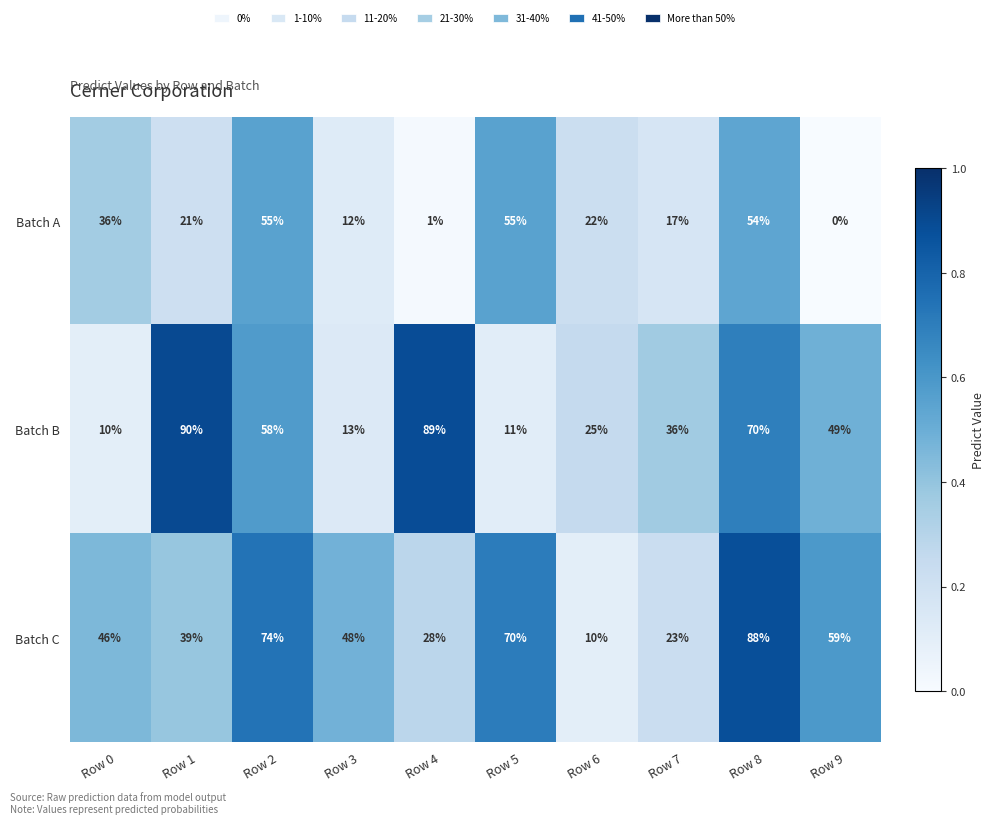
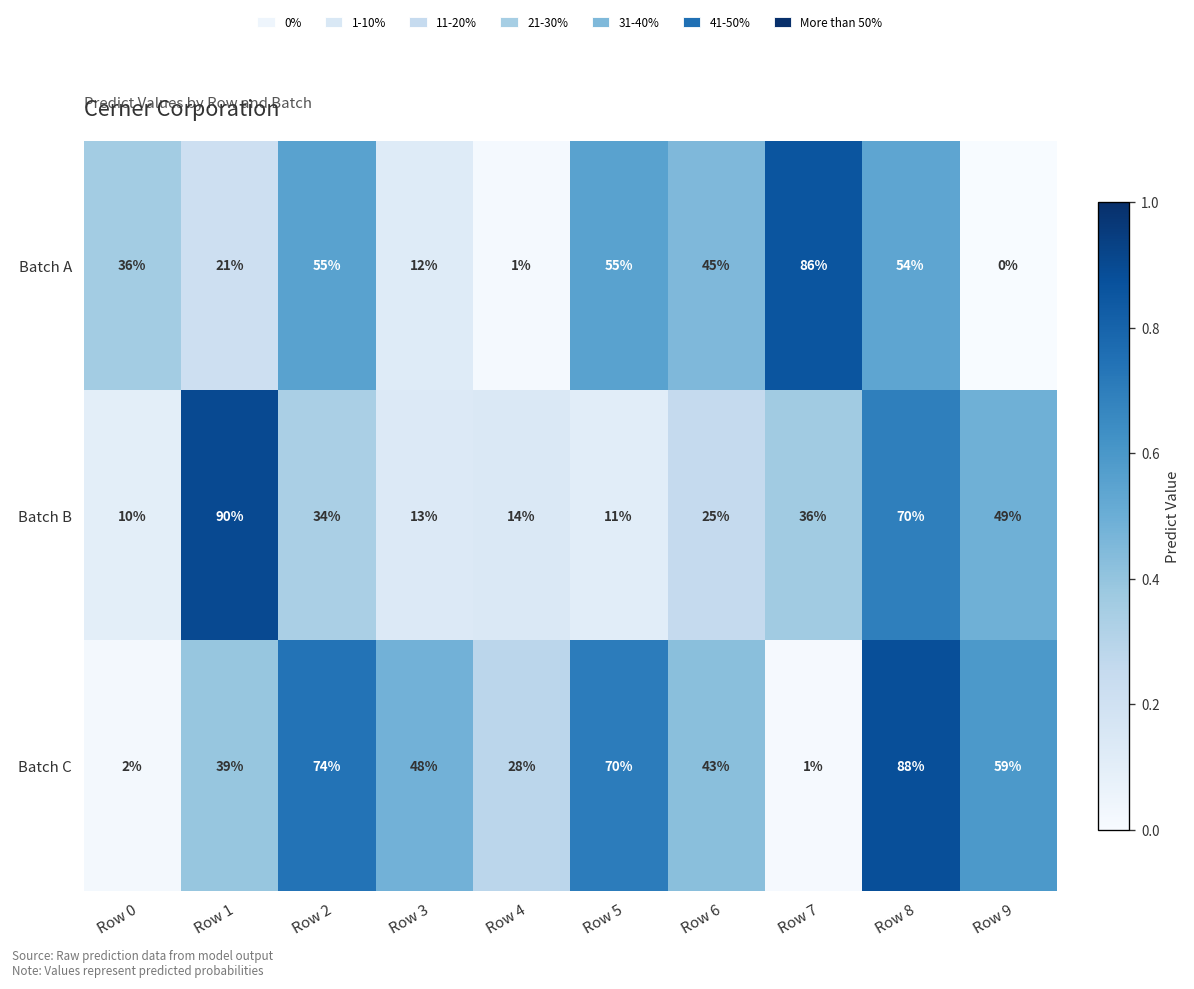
  {
    "Batch A": {
      "Row 0": "36%",
      "Row 1": "21%",
      "Row 2": "55%",
      "Row 3": "12%",
      "Row 4": "1%",
      "Row 5": "55%",
-     "Row 6": "22%",
-     "Row 7": "17%",
+     "Row 6": "45%",
+     "Row 7": "86%",
      "Row 8": "54%",
      "Row 9": "0%"
    },
    "Batch B": {
      "Row 0": "10%",
      "Row 1": "90%",
-     "Row 2": "58%",
+     "Row 2": "34%",
      "Row 3": "13%",
-     "Row 4": "89%",
+     "Row 4": "14%",
      "Row 5": "11%",
      "Row 6": "25%",
      "Row 7": "36%",
      "Row 8": "70%",
      "Row 9": "49%"
    },
    "Batch C": {
-     "Row 0": "46%",
+     "Row 0": "2%",
      "Row 1": "39%",
      "Row 2": "74%",
      "Row 3": "48%",
      "Row 4": "28%",
      "Row 5": "70%",
-     "Row 6": "10%",
-     "Row 7": "23%",
+     "Row 6": "43%",
+     "Row 7": "1%",
      "Row 8": "88%",
      "Row 9": "59%"
    }
  }
